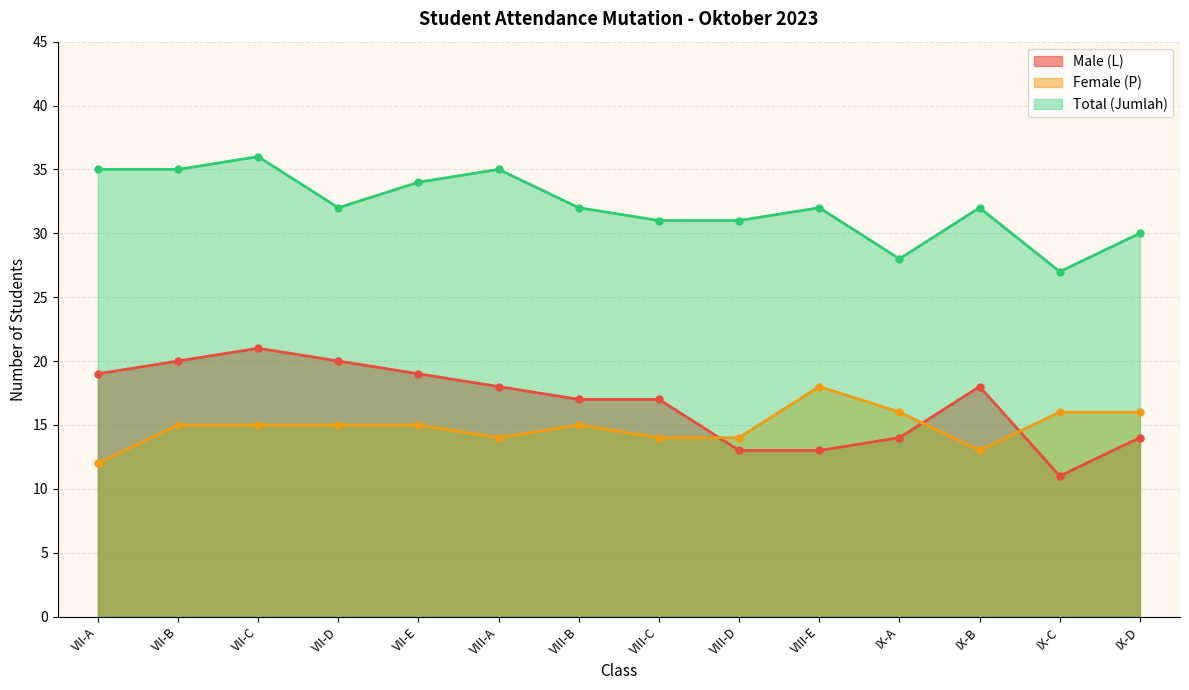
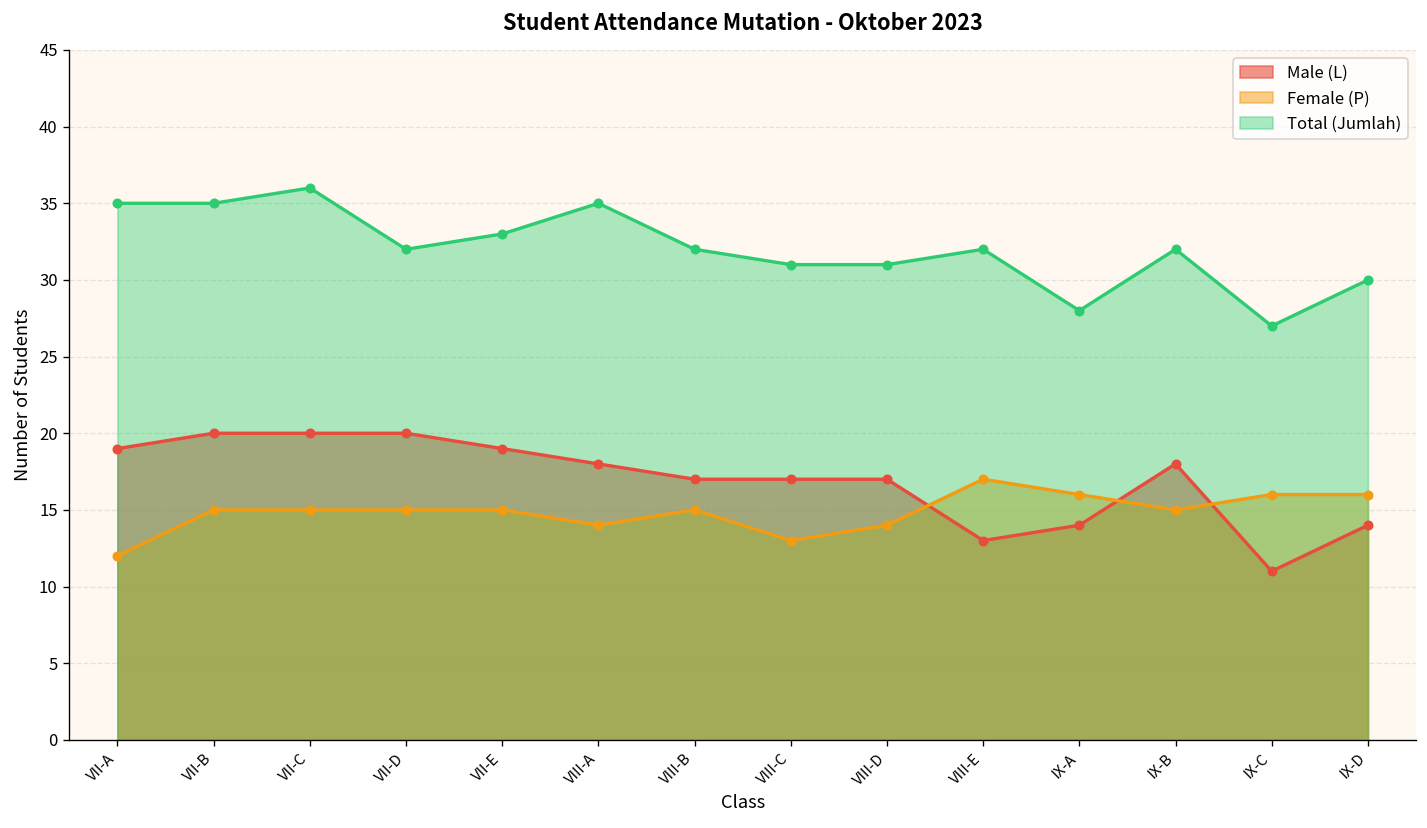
  {
    "Male (L)": {
      "VII-A": 19,
      "VII-B": 20,
-     "VII-C": 21,
+     "VII-C": 20,
      "VII-D": 20,
      "VII-E": 19,
      "VIII-A": 18,
      "VIII-B": 17,
      "VIII-C": 17,
-     "VIII-D": 13,
+     "VIII-D": 17,
      "VIII-E": 13,
      "IX-A": 14,
      "IX-B": 18,
      "IX-C": 11,
      "IX-D": 14
    },
    "Female (P)": {
      "VII-A": 12,
      "VII-B": 15,
      "VII-C": 15,
      "VII-D": 15,
      "VII-E": 15,
      "VIII-A": 14,
      "VIII-B": 15,
-     "VIII-C": 14,
+     "VIII-C": 13,
      "VIII-D": 14,
-     "VIII-E": 18,
+     "VIII-E": 17,
      "IX-A": 16,
-     "IX-B": 13,
+     "IX-B": 15,
      "IX-C": 16,
      "IX-D": 16
    },
    "Total (Jumlah)": {
      "VII-A": 35,
      "VII-B": 35,
      "VII-C": 36,
      "VII-D": 32,
-     "VII-E": 34,
+     "VII-E": 33,
      "VIII-A": 35,
      "VIII-B": 32,
      "VIII-C": 31,
      "VIII-D": 31,
      "VIII-E": 32,
      "IX-A": 28,
      "IX-B": 32,
      "IX-C": 27,
      "IX-D": 30
    }
  }
